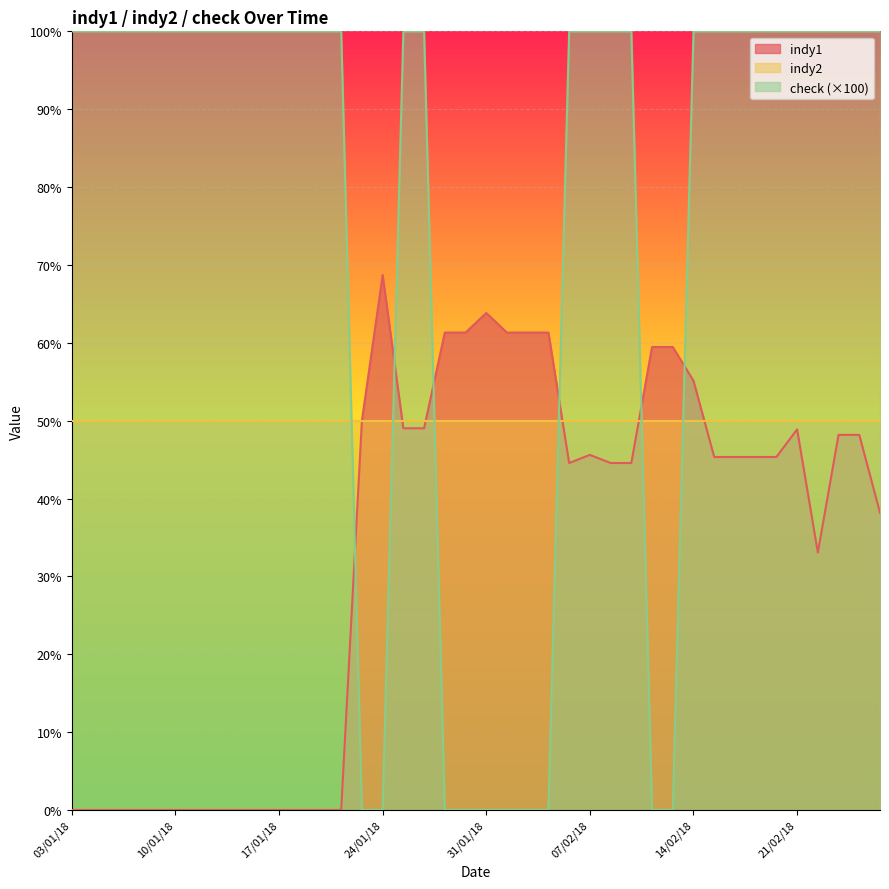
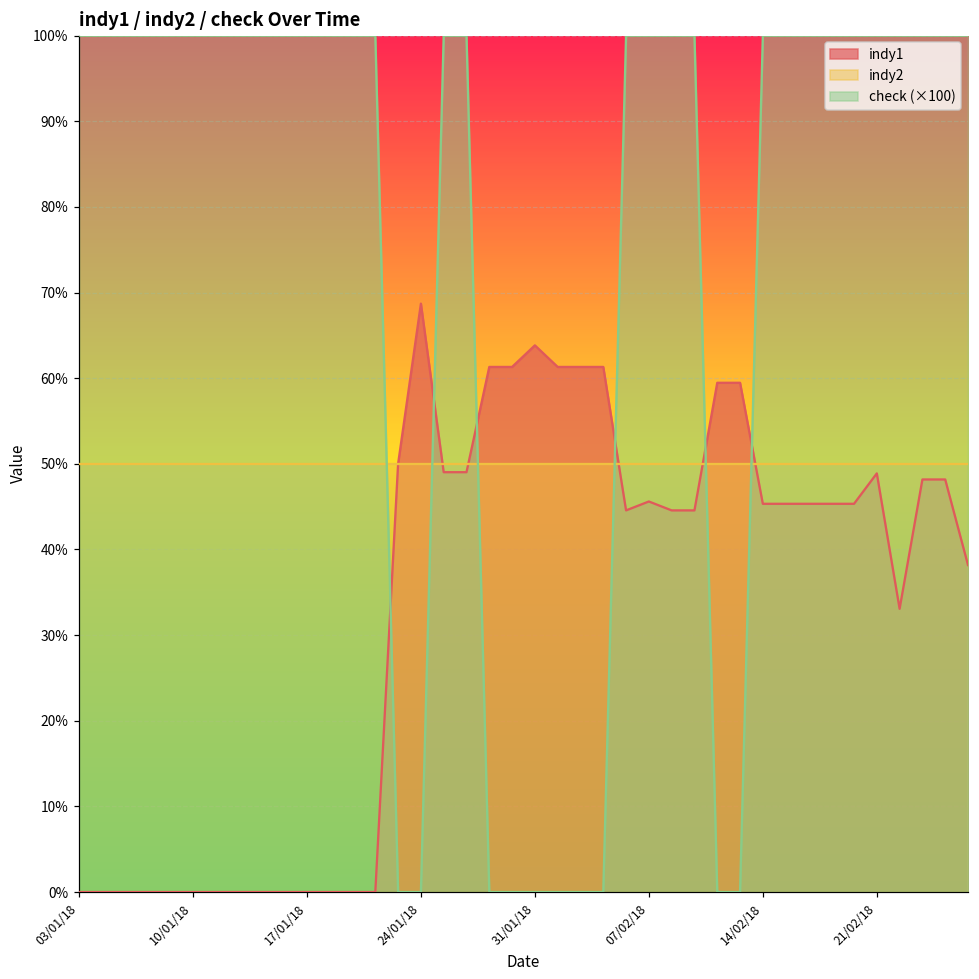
  {
    "indy1": {
      "03/01/18": "0%",
      "10/01/18": "0%",
      "17/01/18": "0%",
      "24/01/18": "69%",
      "31/01/18": "64%",
      "07/02/18": "46%",
-     "14/02/18": "55%",
+     "14/02/18": "45%",
      "21/02/18": "49%"
    },
    "indy2": {
      "03/01/18": "50%",
      "10/01/18": "50%",
      "17/01/18": "50%",
      "24/01/18": "50%",
      "31/01/18": "50%",
      "07/02/18": "50%",
      "14/02/18": "50%",
      "21/02/18": "50%"
    },
    "check (×100)": {
      "03/01/18": "100%",
      "10/01/18": "100%",
      "17/01/18": "100%",
      "24/01/18": "0%",
      "31/01/18": "0%",
      "07/02/18": "100%",
      "14/02/18": "100%",
      "21/02/18": "100%"
    }
  }
